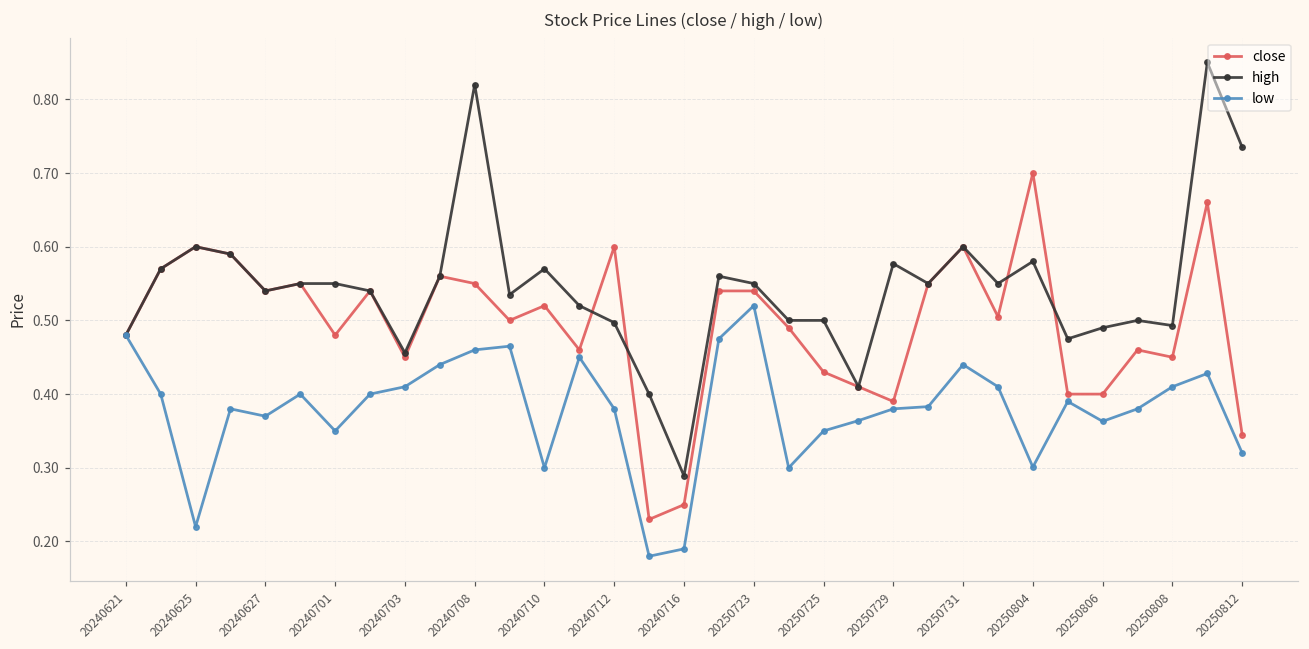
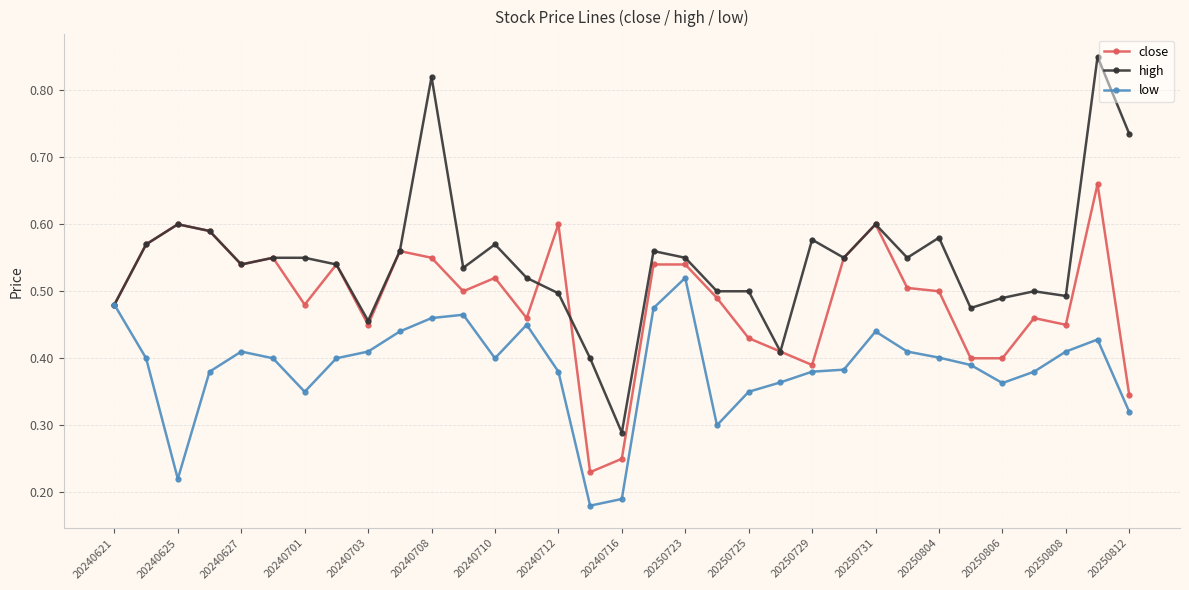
  {
    "close": {
      "20240701": 0.48,
      "20240703": 0.45,
      "20240708": 0.55,
      "20240710": 0.52,
      "20240712": 0.6,
      "20240716": 0.25,
      "20250723": 0.54,
      "20250725": 0.43,
      "20250729": 0.39,
-     "20250804": 0.7,
+     "20250804": 0.5,
      "20250806": 0.4,
      "20250808": 0.45,
      "20250812": 0.35
    },
    "high": {
      "20240701": 0.55,
      "20240703": 0.46,
      "20240708": 0.82,
      "20240710": 0.57,
      "20240712": 0.50,
      "20240716": 0.29,
      "20250723": 0.55,
      "20250725": 0.50,
      "20250729": 0.58,
      "20250804": 0.58,
      "20250806": 0.49,
      "20250808": 0.49,
      "20250812": 0.74
    },
    "low": {
      "20240625": 0.22,
-     "20240627": 0.37,
+     "20240627": 0.41,
      "20240701": 0.35,
      "20240703": 0.41,
      "20240708": 0.46,
-     "20240710": 0.3,
+     "20240710": 0.4,
      "20240712": 0.38,
      "20240716": 0.19,
      "20250723": 0.52,
      "20250725": 0.35,
      "20250729": 0.38,
      "20250731": 0.44,
-     "20250804": 0.30,
+     "20250804": 0.40,
      "20250806": 0.36,
      "20250808": 0.41,
      "20250812": 0.32
    }
  }
